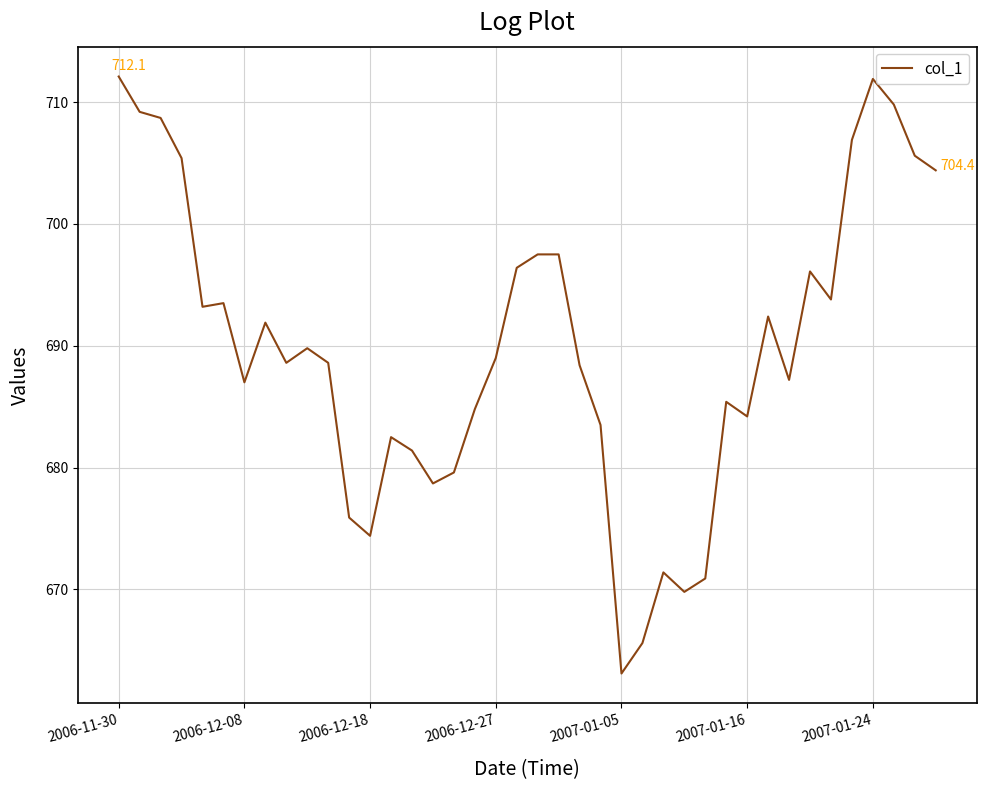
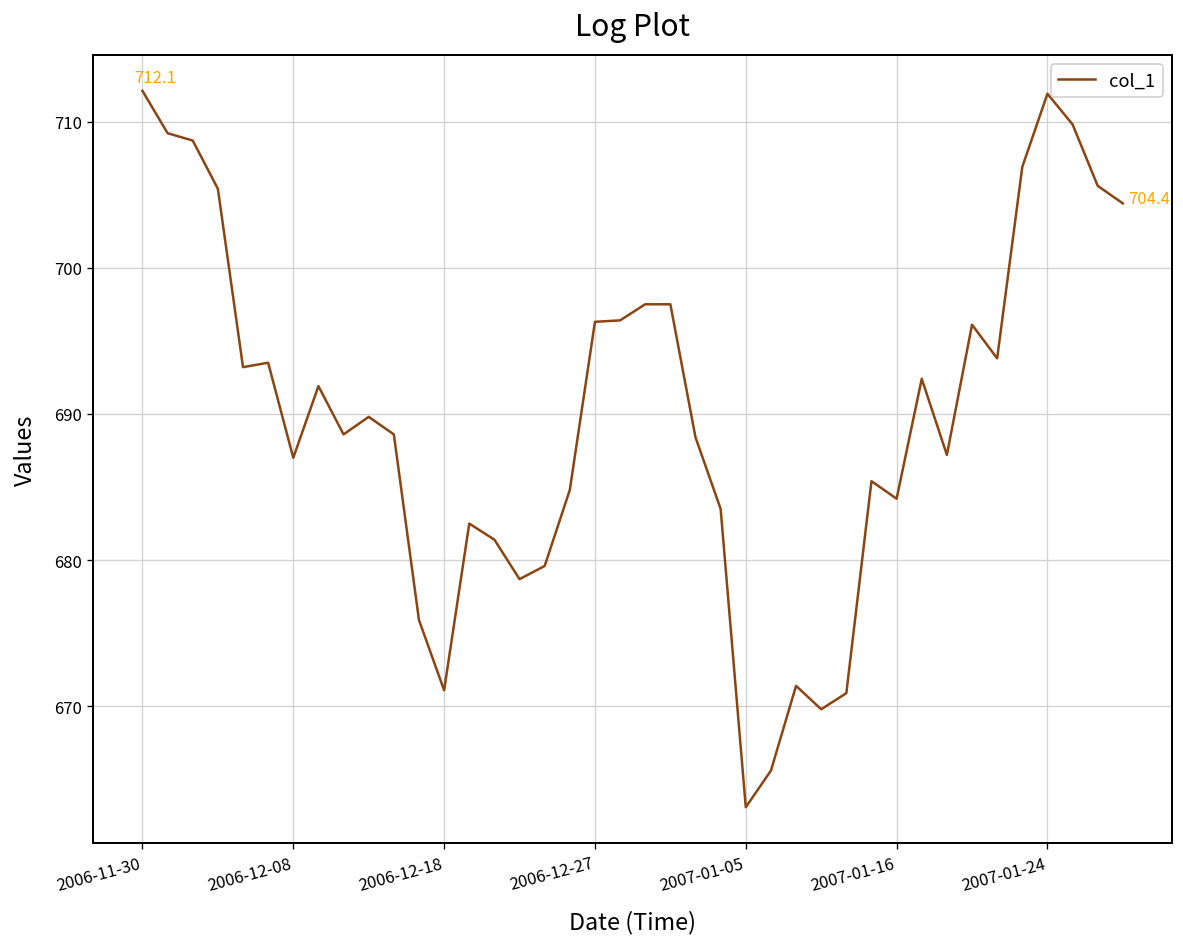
  {
    "2006-12-08": 687.0,
-   "2006-12-18": 674.4,
-   "2006-12-27": 689.0,
+   "2006-12-18": 671.1,
+   "2006-12-27": 696.3,
    "2007-01-05": 663.1,
    "2007-01-16": 684.2,
    "2007-01-24": 711.9
  }
